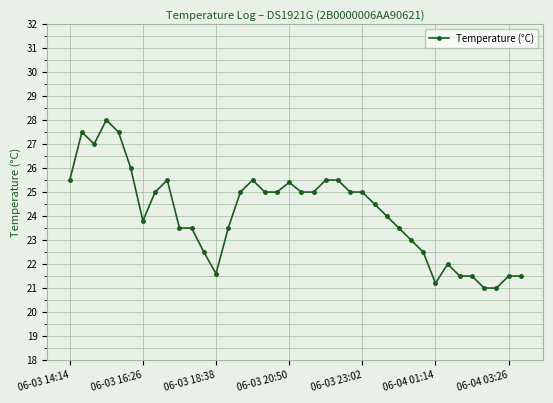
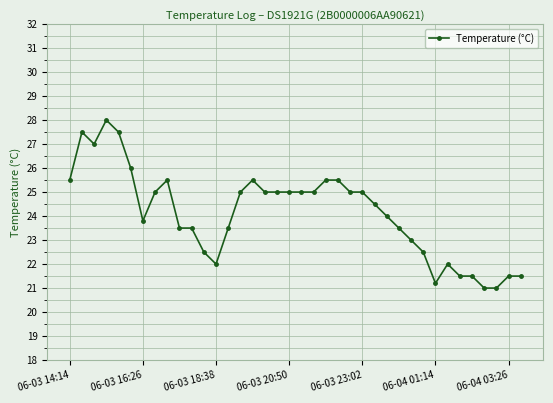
  {
    "06-03 14:14": 25.5,
    "06-03 16:26": 23.8,
-   "06-03 18:38": 21.6,
-   "06-03 20:50": 25.4,
+   "06-03 18:38": 22.0,
+   "06-03 20:50": 25.0,
    "06-03 23:02": 25.0,
    "06-04 01:14": 21.2,
    "06-04 03:26": 21.5
  }
